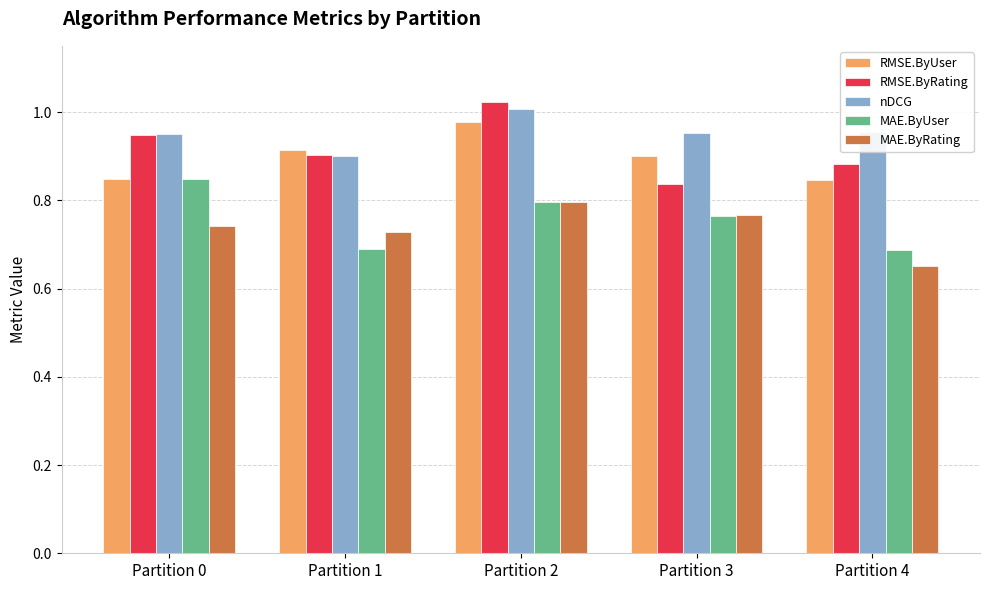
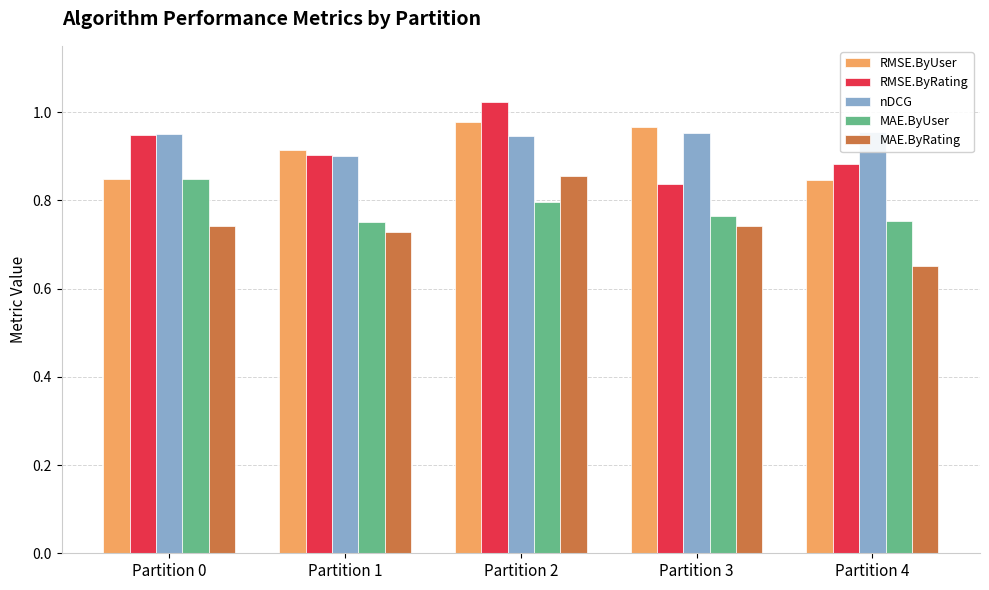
  {
    "RMSE.ByUser": {
      "Partition 0": 0.85,
      "Partition 1": 0.91,
      "Partition 2": 0.98,
-     "Partition 3": 0.90,
+     "Partition 3": 0.97,
      "Partition 4": 0.85
    },
    "RMSE.ByRating": {
      "Partition 0": 0.95,
      "Partition 1": 0.90,
      "Partition 2": 1.02,
      "Partition 3": 0.84,
      "Partition 4": 0.88
    },
    "nDCG": {
      "Partition 0": 0.95,
      "Partition 1": 0.90,
-     "Partition 2": 1.01,
+     "Partition 2": 0.95,
      "Partition 3": 0.95
    },
    "MAE.ByUser": {
      "Partition 0": 0.85,
-     "Partition 1": 0.69,
+     "Partition 1": 0.75,
      "Partition 2": 0.80,
      "Partition 3": 0.76,
-     "Partition 4": 0.69
+     "Partition 4": 0.75
    },
    "MAE.ByRating": {
      "Partition 0": 0.74,
      "Partition 1": 0.73,
-     "Partition 2": 0.80,
-     "Partition 3": 0.77,
+     "Partition 2": 0.85,
+     "Partition 3": 0.74,
      "Partition 4": 0.65
    }
  }
